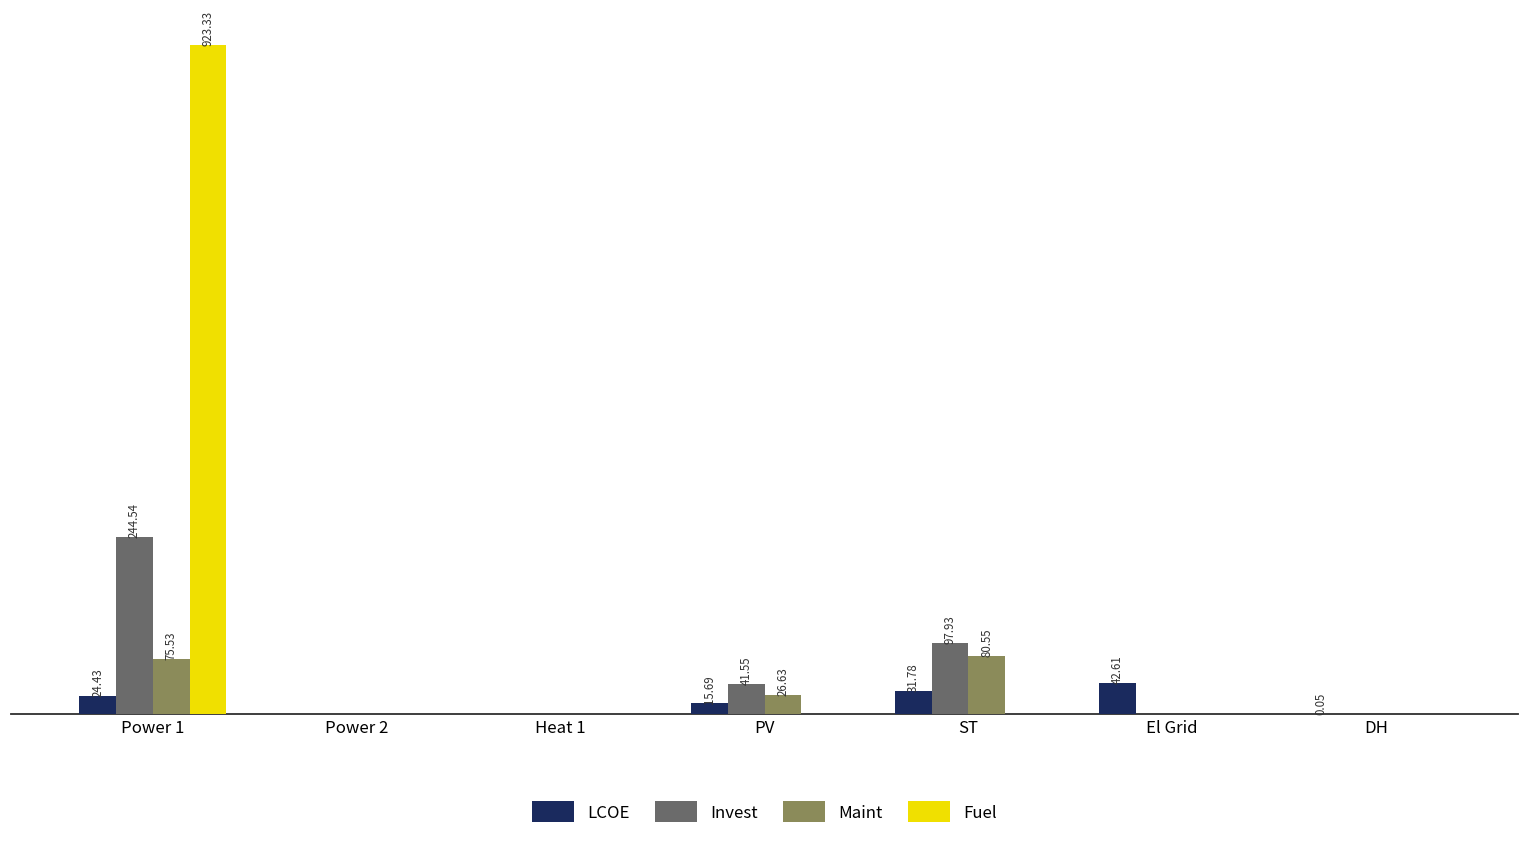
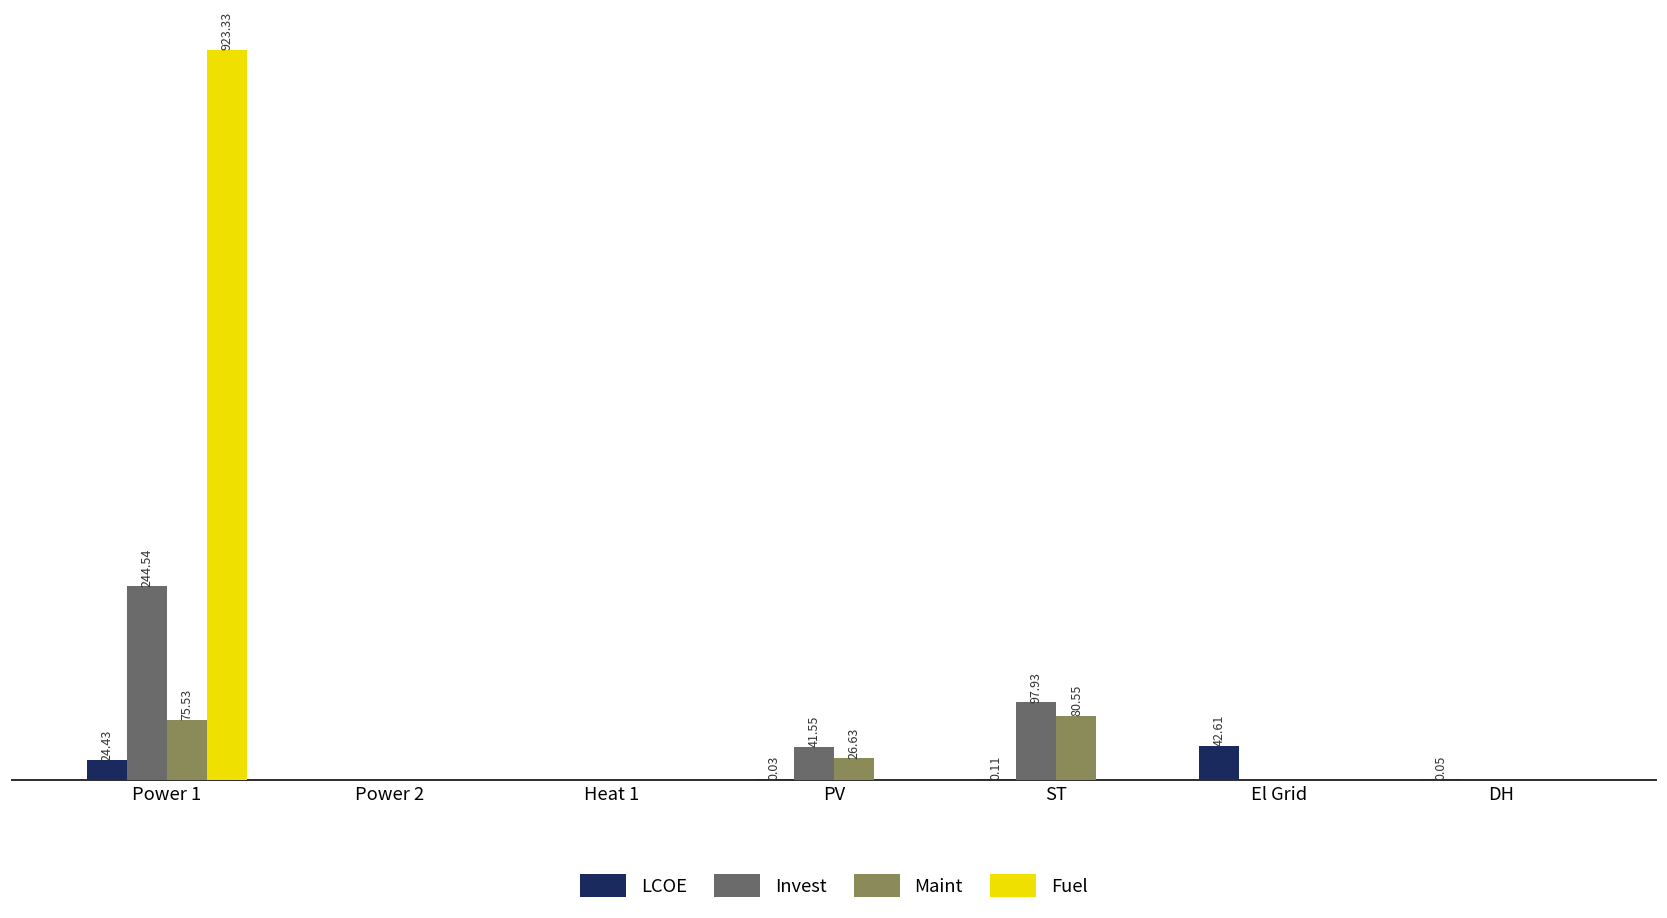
  {
    "LCOE": {
      "Power 1": 24.43,
-     "PV": 15.69,
-     "ST": 31.78,
+     "PV": 0.03,
+     "ST": 0.11,
      "El Grid": 42.61,
      "DH": 0.05
    },
    "Fuel": {
      "Power 1": 923.33
    }
  }
